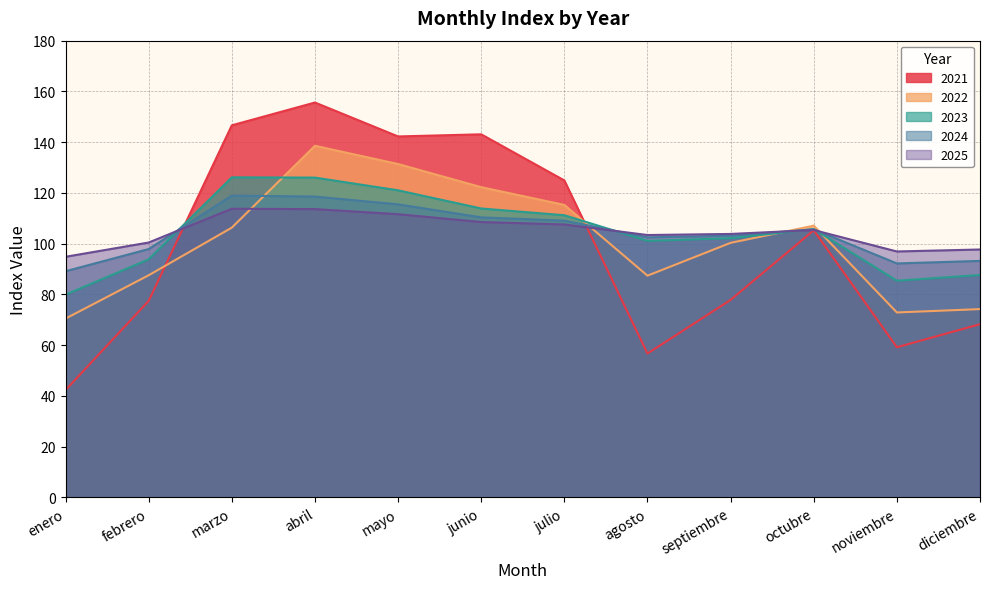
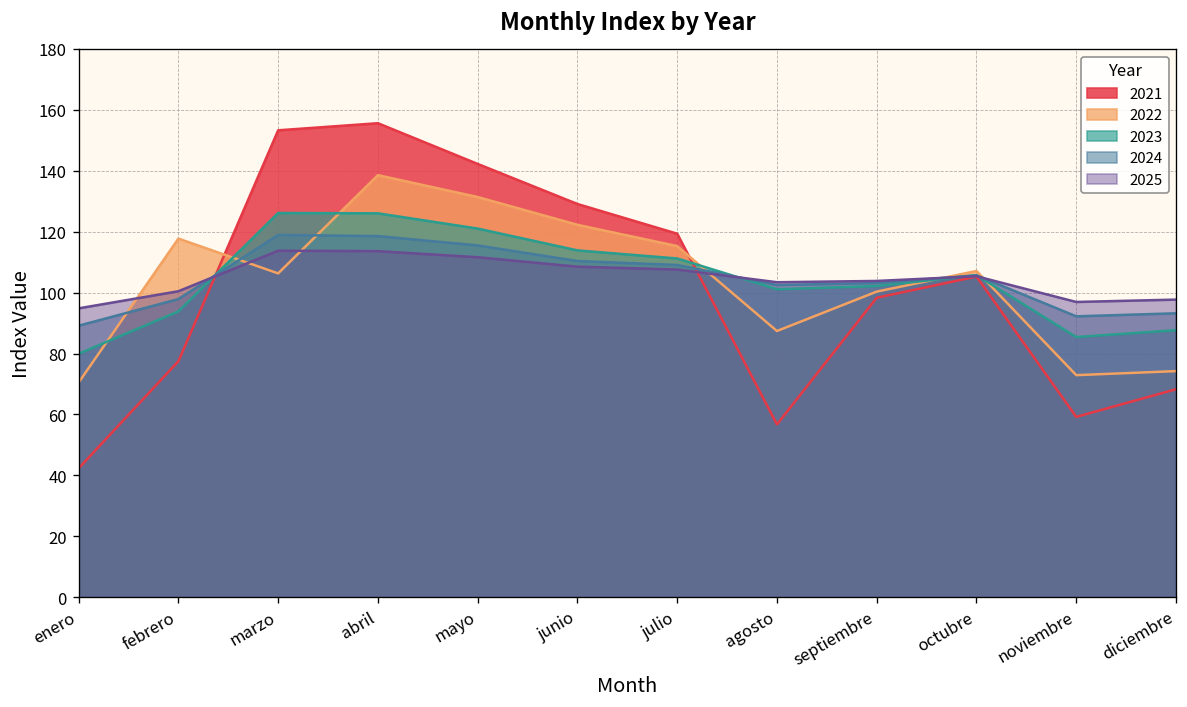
  {
    "2021": {
      "enero": 42,
      "febrero": 77,
-     "marzo": 147,
+     "marzo": 153,
      "abril": 156,
      "mayo": 142,
-     "junio": 143,
-     "julio": 125,
+     "junio": 129,
+     "julio": 119,
      "agosto": 57,
-     "septiembre": 78,
+     "septiembre": 98,
      "noviembre": 59,
      "diciembre": 68
    },
    "2022": {
      "enero": 70,
-     "febrero": 88,
+     "febrero": 118,
      "marzo": 106,
      "abril": 139,
      "mayo": 131,
      "junio": 122,
      "julio": 115,
      "agosto": 87,
      "septiembre": 100,
      "octubre": 107,
      "noviembre": 73,
      "diciembre": 74
    }
  }
